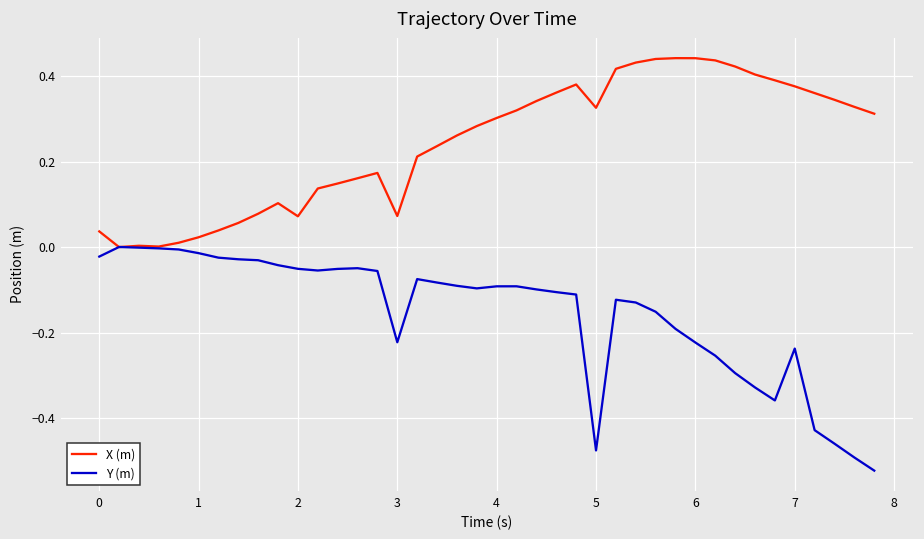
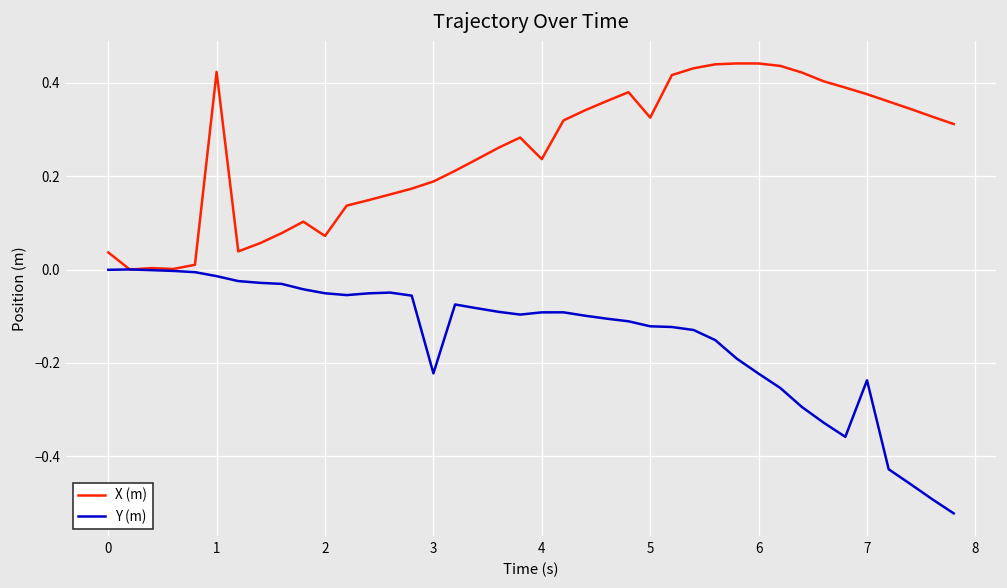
  {
    "X (m)": {
      "0": 0.04,
-     "1": 0.02,
+     "1": 0.42,
      "2": 0.07,
-     "3": 0.07,
-     "4": 0.30,
+     "3": 0.19,
+     "4": 0.24,
      "5": 0.33,
      "6": 0.44,
      "7": 0.38
    },
    "Y (m)": {
-     "0": -0.02,
+     "0": 0.00,
      "1": -0.01,
      "2": -0.05,
      "3": -0.22,
      "4": -0.09,
-     "5": -0.48,
+     "5": -0.12,
      "6": -0.22,
      "7": -0.24
    }
  }
